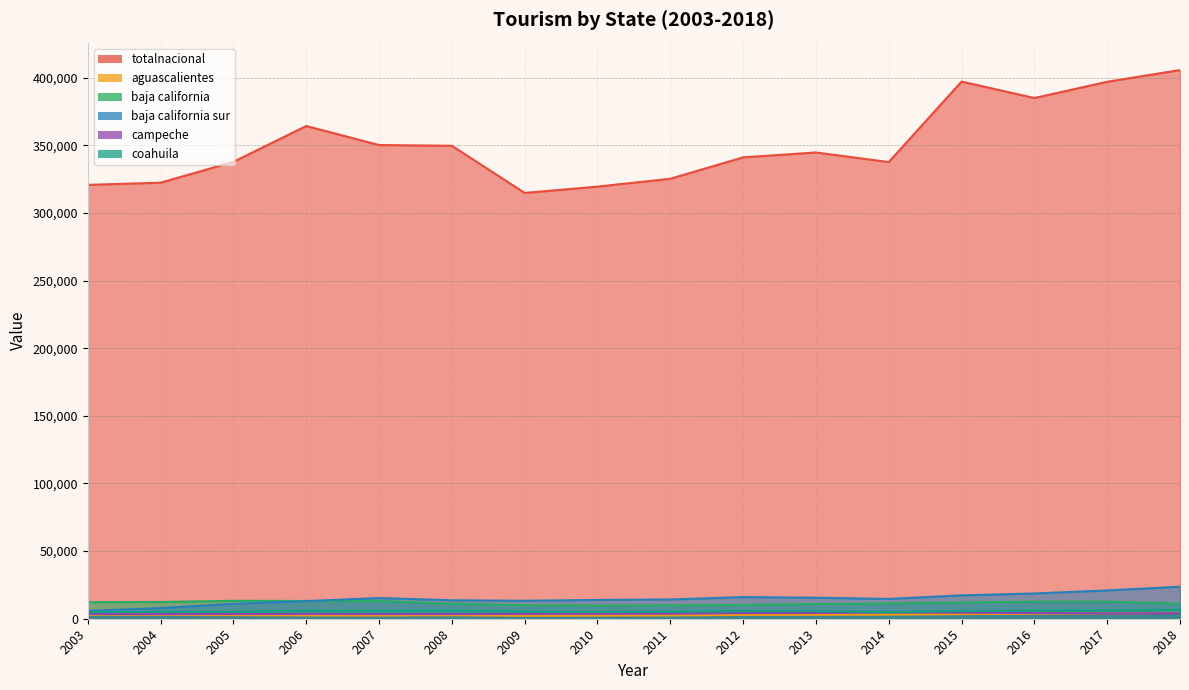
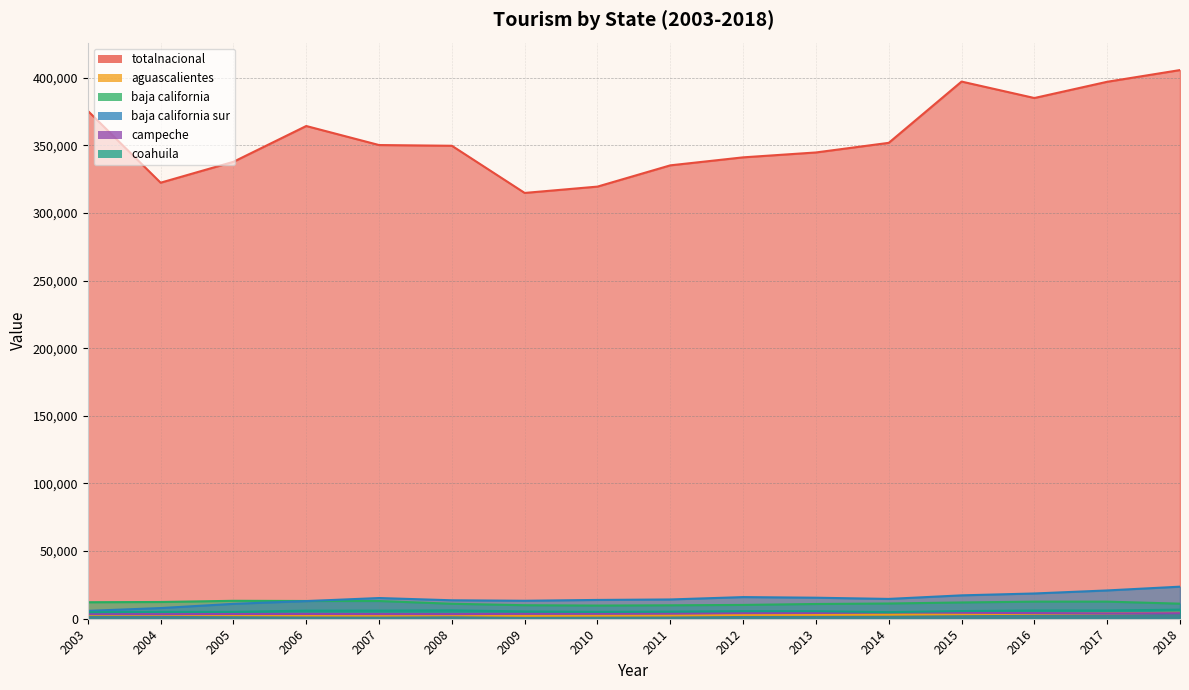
  {
    "totalnacional": {
-     "2003": "321,000",
+     "2003": "376,000",
      "2004": "322,000",
      "2006": "364,000",
      "2007": "350,000",
      "2008": "350,000",
      "2009": "315,000",
      "2010": "320,000",
-     "2011": "325,000",
+     "2011": "335,000",
      "2012": "341,000",
      "2013": "345,000",
-     "2014": "338,000",
+     "2014": "352,000",
      "2015": "397,000",
      "2016": "385,000",
      "2017": "397,000",
      "2018": "406,000"
    }
  }
